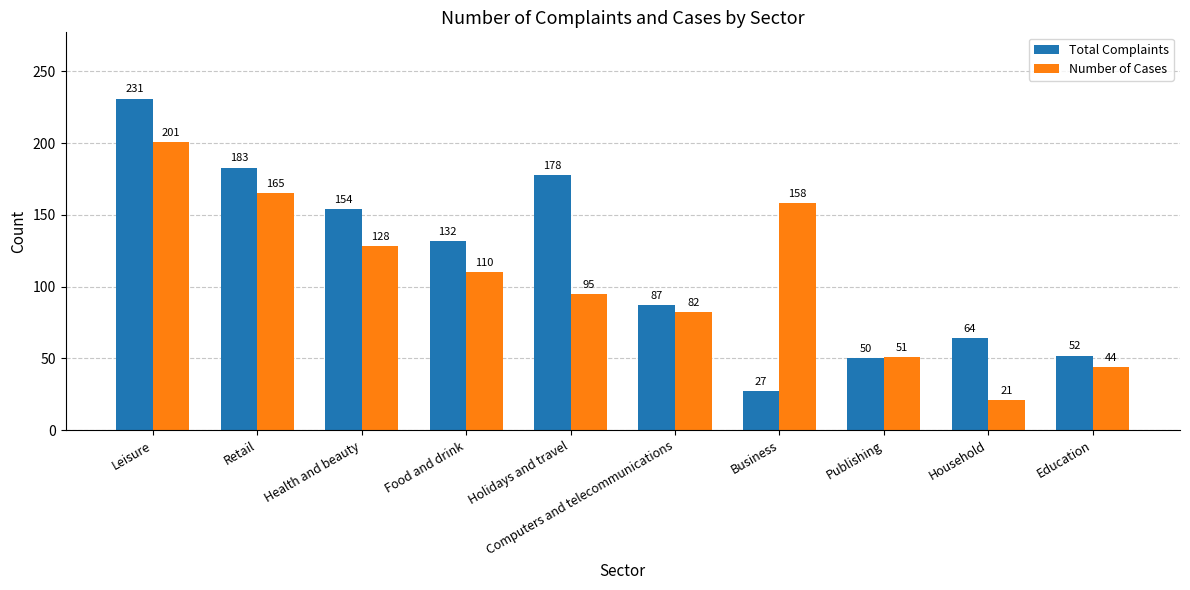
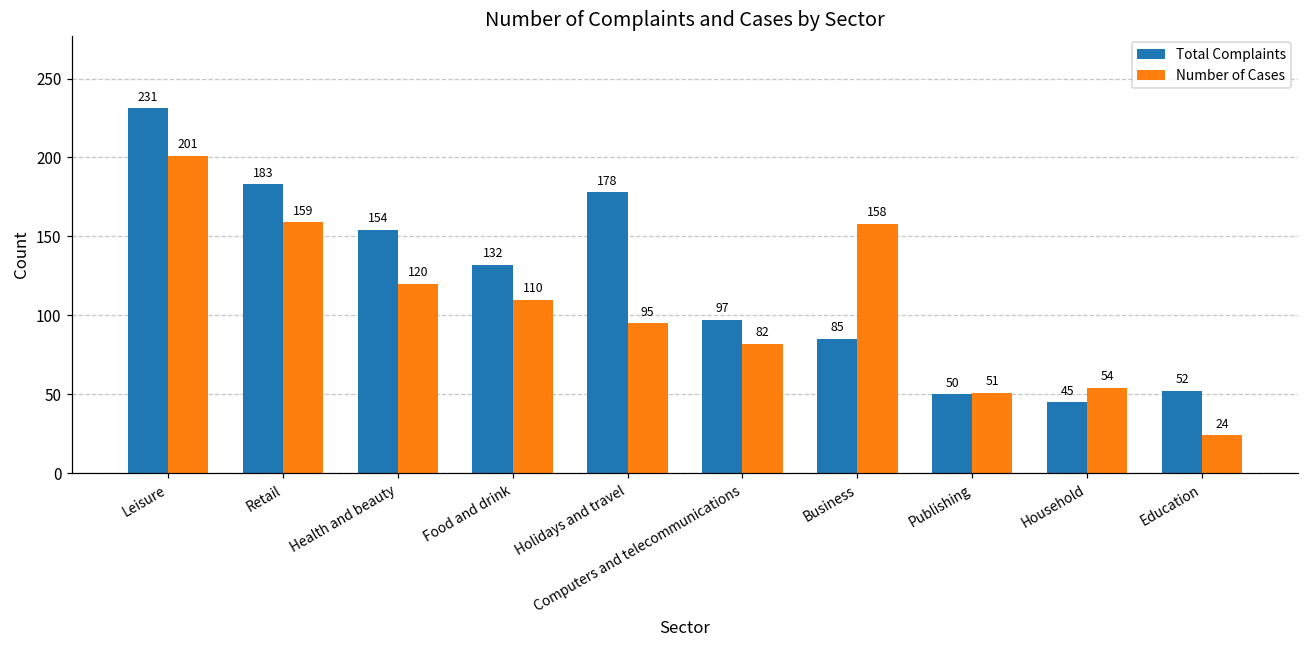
  {
    "Total Complaints": {
      "Leisure": 231,
      "Retail": 183,
      "Health and beauty": 154,
      "Food and drink": 132,
      "Holidays and travel": 178,
-     "Computers and telecommunications": 87,
-     "Business": 27,
+     "Computers and telecommunications": 97,
+     "Business": 85,
      "Publishing": 50,
-     "Household": 64,
+     "Household": 45,
      "Education": 52
    },
    "Number of Cases": {
      "Leisure": 201,
-     "Retail": 165,
-     "Health and beauty": 128,
+     "Retail": 159,
+     "Health and beauty": 120,
      "Food and drink": 110,
      "Holidays and travel": 95,
      "Computers and telecommunications": 82,
      "Business": 158,
      "Publishing": 51,
-     "Household": 21,
-     "Education": 44
+     "Household": 54,
+     "Education": 24
    }
  }
